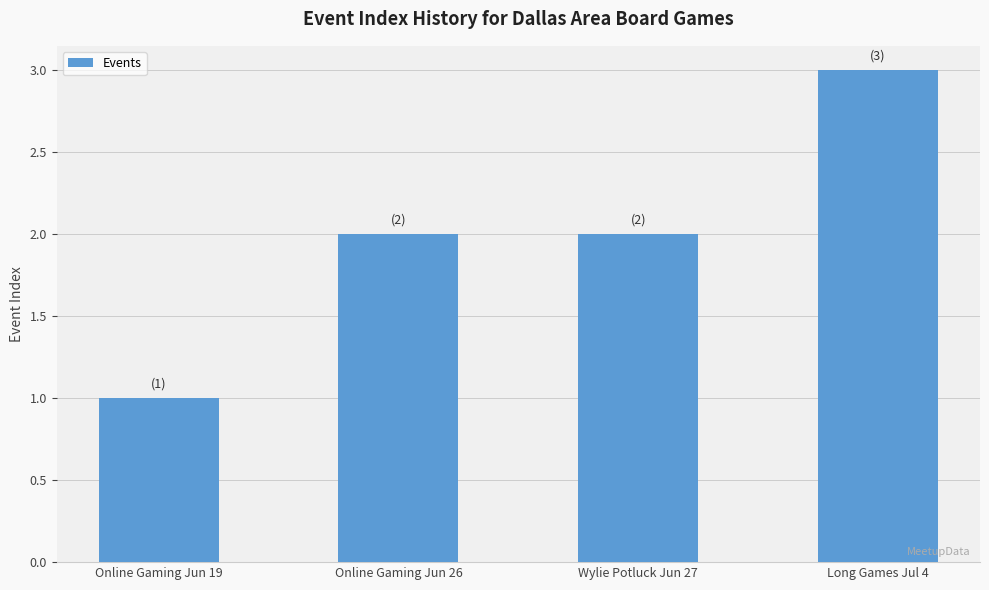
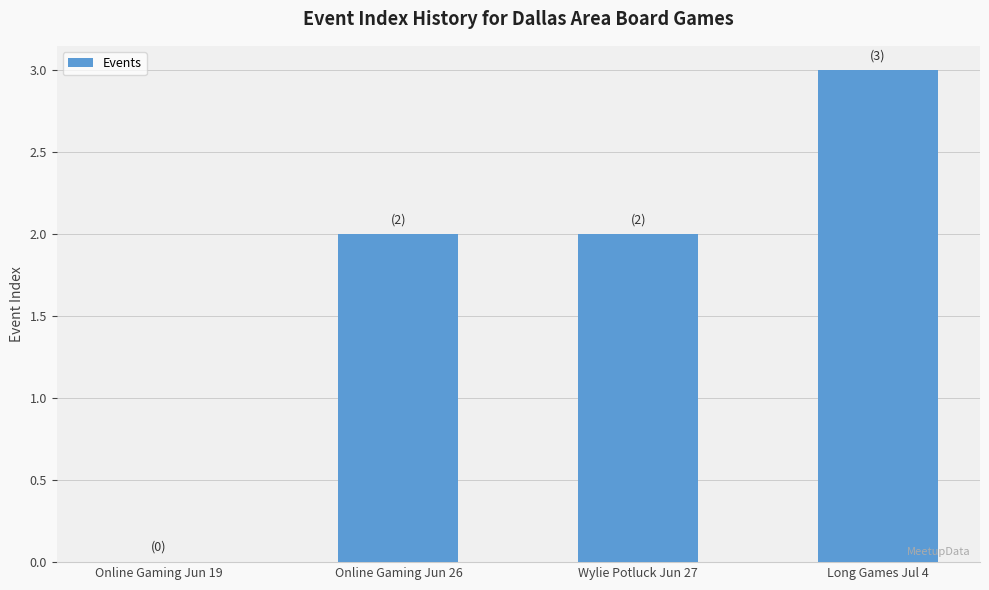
  {
-   "Online Gaming Jun 19": "(1)",
+   "Online Gaming Jun 19": "(0)",
    "Online Gaming Jun 26": "(2)",
    "Wylie Potluck Jun 27": "(2)",
    "Long Games Jul 4": "(3)"
  }
